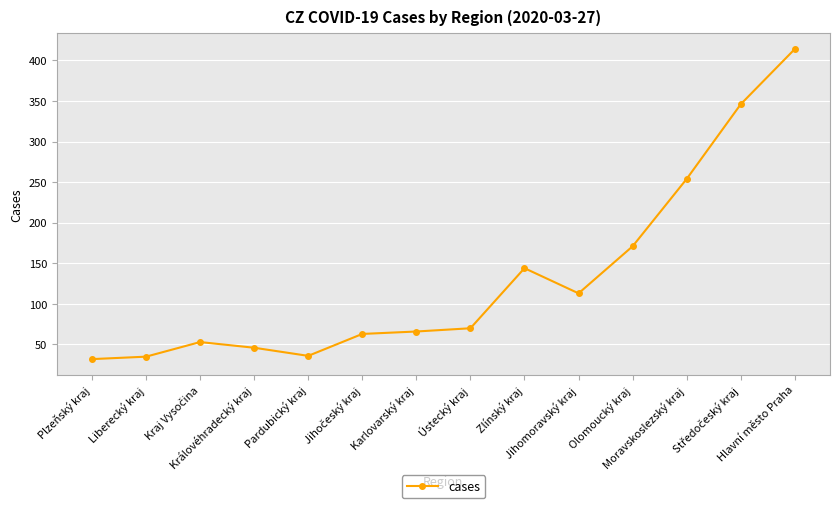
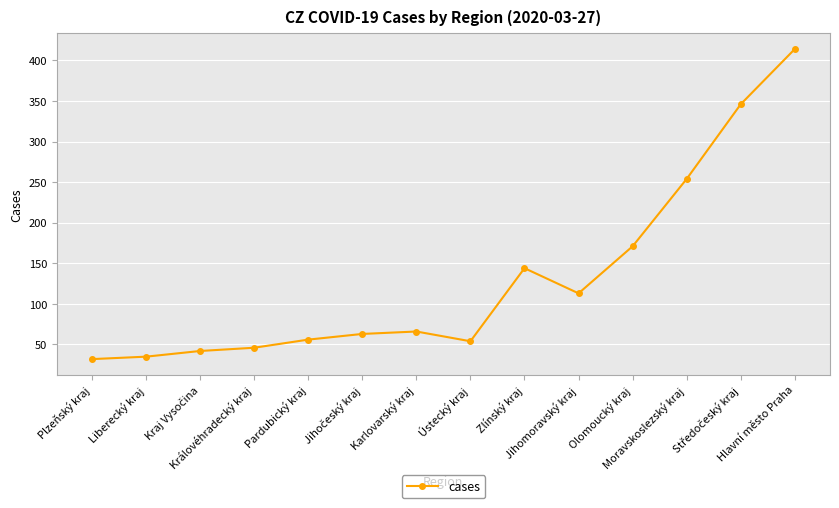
  {
    "Plzeňský kraj": 30,
    "Liberecký kraj": 40,
-   "Kraj Vysočina": 50,
+   "Kraj Vysočina": 40,
    "Královéhradecký kraj": 50,
-   "Pardubický kraj": 40,
+   "Pardubický kraj": 60,
    "Jihočeský kraj": 60,
    "Karlovarský kraj": 70,
-   "Ústecký kraj": 70,
+   "Ústecký kraj": 50,
    "Zlínský kraj": 140,
    "Jihomoravský kraj": 110,
    "Olomoucký kraj": 170,
    "Moravskoslezský kraj": 250,
    "Středočeský kraj": 350,
    "Hlavní město Praha": 410
  }
